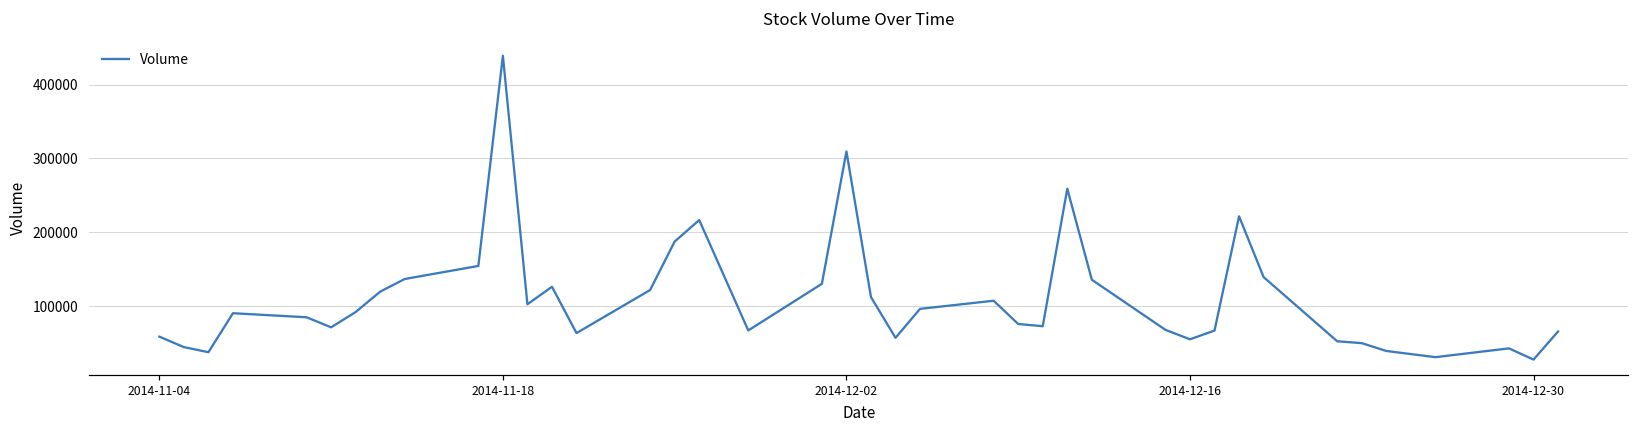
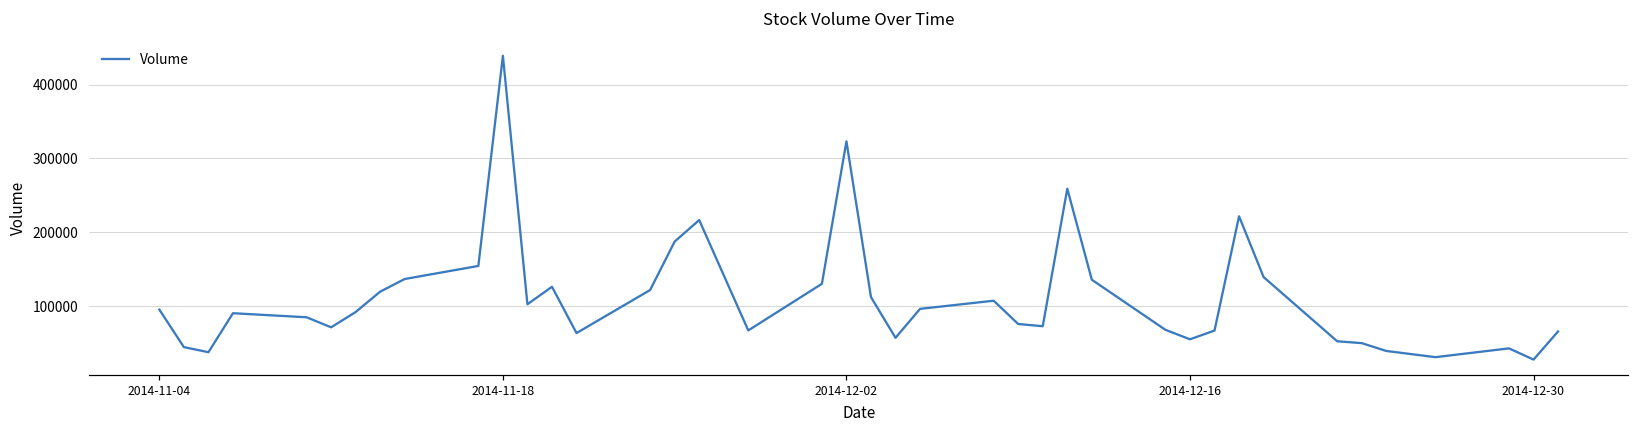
  {
-   "2014-11-04": 60000,
+   "2014-11-04": 100000,
    "2014-11-18": 440000,
-   "2014-12-02": 310000,
+   "2014-12-02": 320000,
    "2014-12-16": 60000,
    "2014-12-30": 30000
  }
